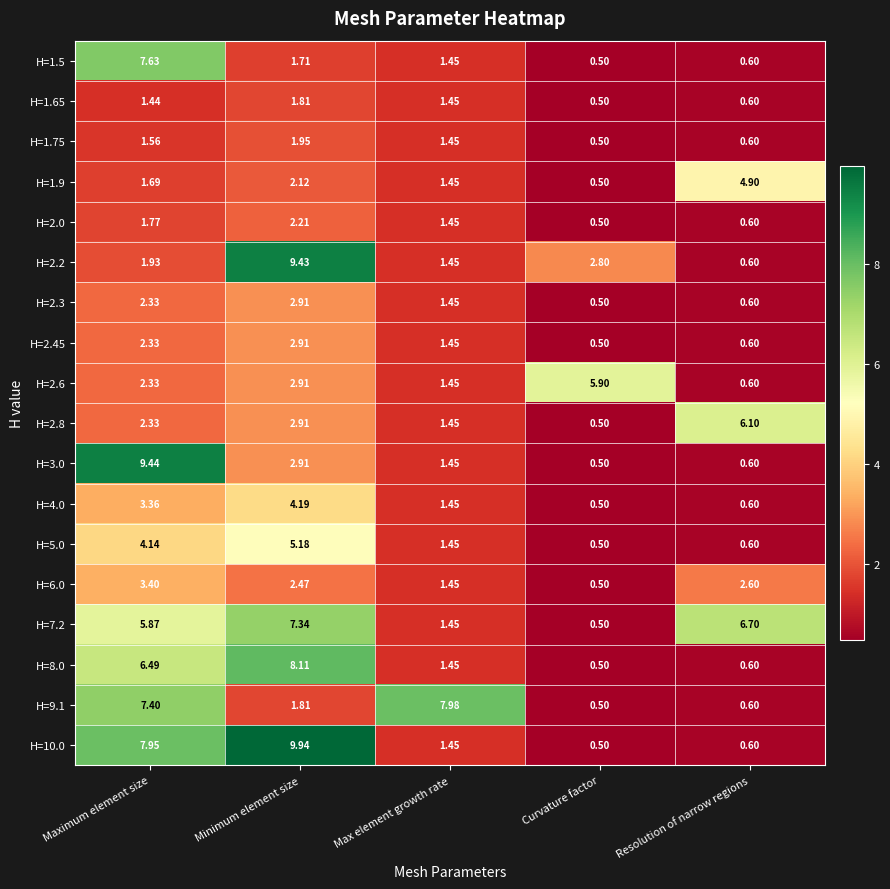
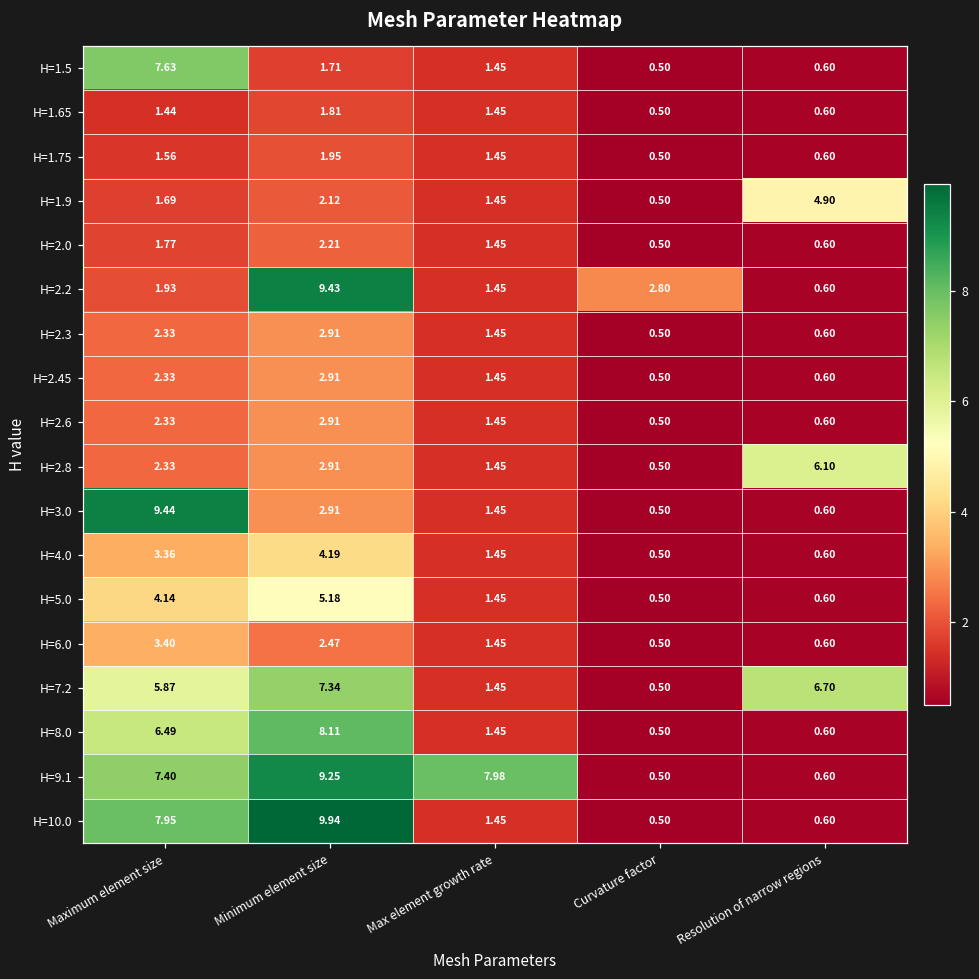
  {
    "H=1.5": {
      "Maximum element size": 7.63,
      "Minimum element size": 1.71,
      "Max element growth rate": 1.45,
      "Curvature factor": 0.50,
      "Resolution of narrow regions": 0.60
    },
    "H=1.65": {
      "Maximum element size": 1.44,
      "Minimum element size": 1.81,
      "Max element growth rate": 1.45,
      "Curvature factor": 0.50,
      "Resolution of narrow regions": 0.60
    },
    "H=1.75": {
      "Maximum element size": 1.56,
      "Minimum element size": 1.95,
      "Max element growth rate": 1.45,
      "Curvature factor": 0.50,
      "Resolution of narrow regions": 0.60
    },
    "H=1.9": {
      "Maximum element size": 1.69,
      "Minimum element size": 2.12,
      "Max element growth rate": 1.45,
      "Curvature factor": 0.50,
      "Resolution of narrow regions": 4.90
    },
    "H=2.0": {
      "Maximum element size": 1.77,
      "Minimum element size": 2.21,
      "Max element growth rate": 1.45,
      "Curvature factor": 0.50,
      "Resolution of narrow regions": 0.60
    },
    "H=2.2": {
      "Maximum element size": 1.93,
      "Minimum element size": 9.43,
      "Max element growth rate": 1.45,
      "Curvature factor": 2.80,
      "Resolution of narrow regions": 0.60
    },
    "H=2.3": {
      "Maximum element size": 2.33,
      "Minimum element size": 2.91,
      "Max element growth rate": 1.45,
      "Curvature factor": 0.50,
      "Resolution of narrow regions": 0.60
    },
    "H=2.45": {
      "Maximum element size": 2.33,
      "Minimum element size": 2.91,
      "Max element growth rate": 1.45,
      "Curvature factor": 0.50,
      "Resolution of narrow regions": 0.60
    },
    "H=2.6": {
      "Maximum element size": 2.33,
      "Minimum element size": 2.91,
      "Max element growth rate": 1.45,
-     "Curvature factor": 5.90,
+     "Curvature factor": 0.50,
      "Resolution of narrow regions": 0.60
    },
    "H=2.8": {
      "Maximum element size": 2.33,
      "Minimum element size": 2.91,
      "Max element growth rate": 1.45,
      "Curvature factor": 0.50,
      "Resolution of narrow regions": 6.10
    },
    "H=3.0": {
      "Maximum element size": 9.44,
      "Minimum element size": 2.91,
      "Max element growth rate": 1.45,
      "Curvature factor": 0.50,
      "Resolution of narrow regions": 0.60
    },
    "H=4.0": {
      "Maximum element size": 3.36,
      "Minimum element size": 4.19,
      "Max element growth rate": 1.45,
      "Curvature factor": 0.50,
      "Resolution of narrow regions": 0.60
    },
    "H=5.0": {
      "Maximum element size": 4.14,
      "Minimum element size": 5.18,
      "Max element growth rate": 1.45,
      "Curvature factor": 0.50,
      "Resolution of narrow regions": 0.60
    },
    "H=6.0": {
      "Maximum element size": 3.40,
      "Minimum element size": 2.47,
      "Max element growth rate": 1.45,
      "Curvature factor": 0.50,
-     "Resolution of narrow regions": 2.60
+     "Resolution of narrow regions": 0.60
    },
    "H=7.2": {
      "Maximum element size": 5.87,
      "Minimum element size": 7.34,
      "Max element growth rate": 1.45,
      "Curvature factor": 0.50,
      "Resolution of narrow regions": 6.70
    },
    "H=8.0": {
      "Maximum element size": 6.49,
      "Minimum element size": 8.11,
      "Max element growth rate": 1.45,
      "Curvature factor": 0.50,
      "Resolution of narrow regions": 0.60
    },
    "H=9.1": {
      "Maximum element size": 7.40,
-     "Minimum element size": 1.81,
+     "Minimum element size": 9.25,
      "Max element growth rate": 7.98,
      "Curvature factor": 0.50,
      "Resolution of narrow regions": 0.60
    },
    "H=10.0": {
      "Maximum element size": 7.95,
      "Minimum element size": 9.94,
      "Max element growth rate": 1.45,
      "Curvature factor": 0.50,
      "Resolution of narrow regions": 0.60
    }
  }
